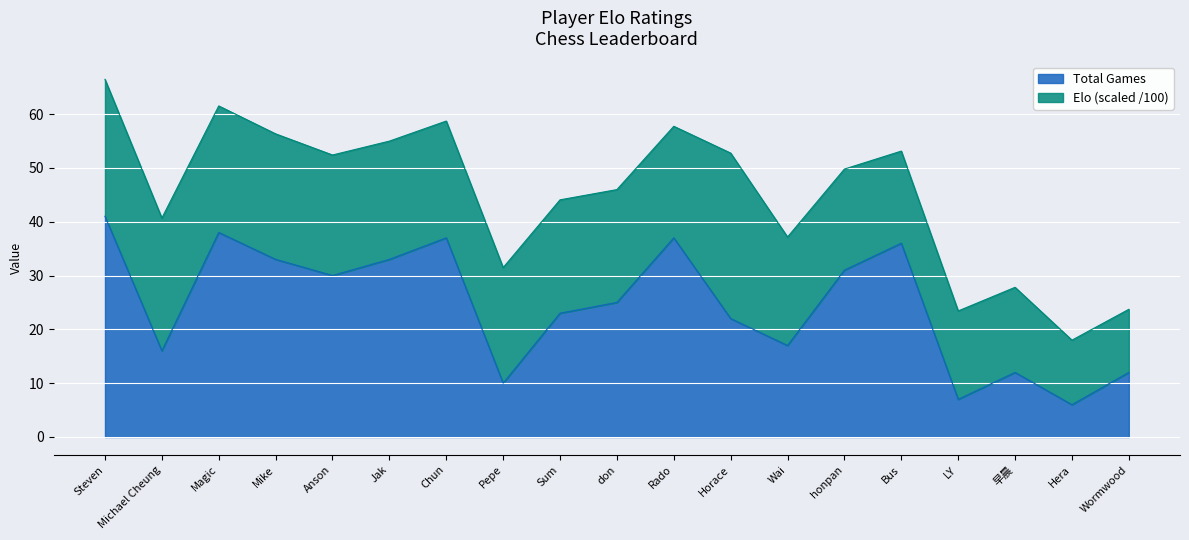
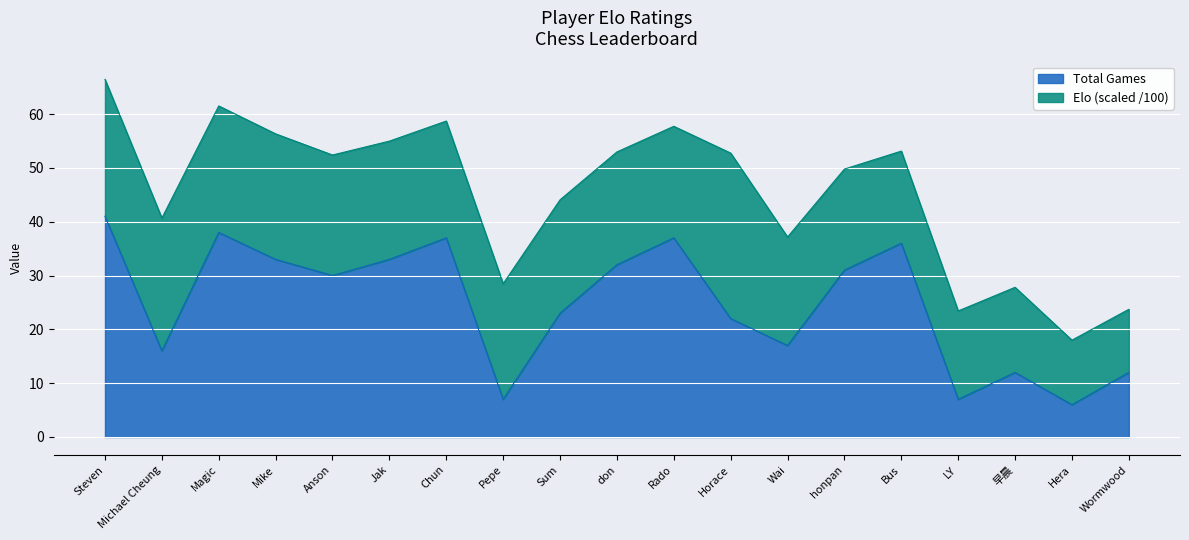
  {
    "Total Games": {
      "Steven": 41,
      "Michael Cheung": 16,
      "Magic": 38,
      "Mike": 33,
      "Anson": 30,
      "Jak": 33,
      "Chun": 37,
-     "Pepe": 10,
+     "Pepe": 7,
      "Sum": 23,
-     "don": 25,
+     "don": 32,
      "Rado": 37,
      "Horace": 22,
      "Wai": 17,
      "honpan": 31,
      "Bus": 36,
      "LY": 7,
      "早晨": 12,
      "Hera": 6,
      "Wormwood": 12
    },
    "Elo (scaled /100)": {
      "Steven": 25,
      "Michael Cheung": 25,
      "Magic": 24,
      "Mike": 23,
      "Anson": 22,
      "Jak": 22,
      "Chun": 22,
      "Pepe": 21,
      "Sum": 21,
      "don": 21,
      "Rado": 21,
      "Horace": 31,
      "Wai": 20,
      "honpan": 19,
      "Bus": 17,
      "LY": 16,
      "早晨": 16,
      "Hera": 12,
      "Wormwood": 12
    }
  }
